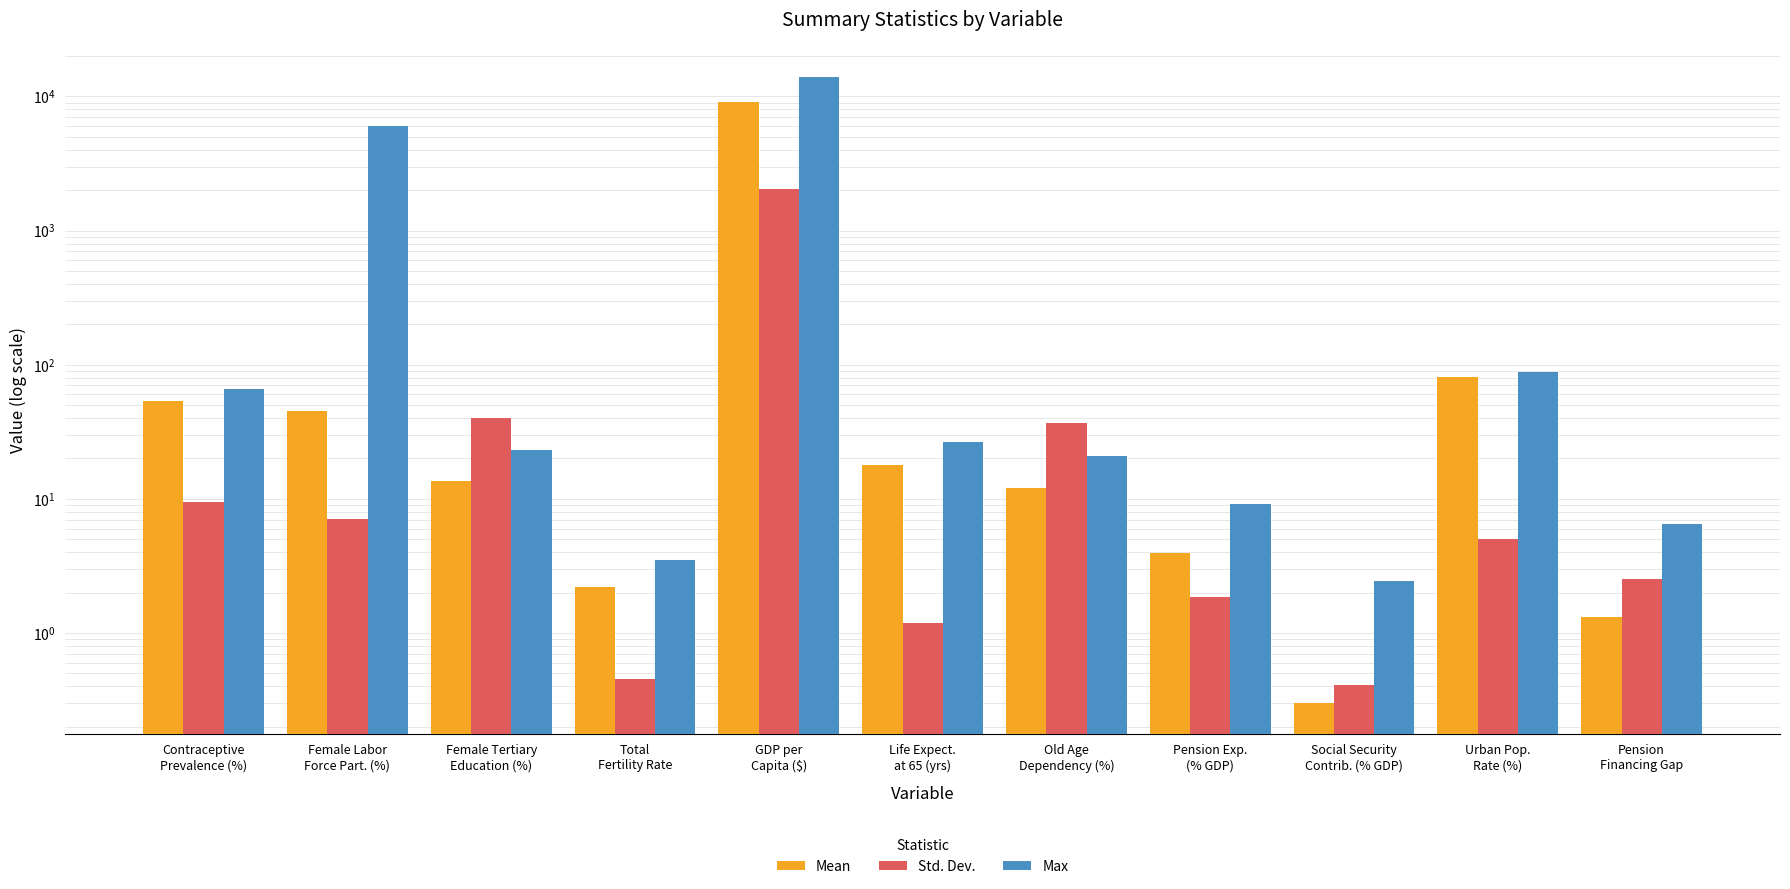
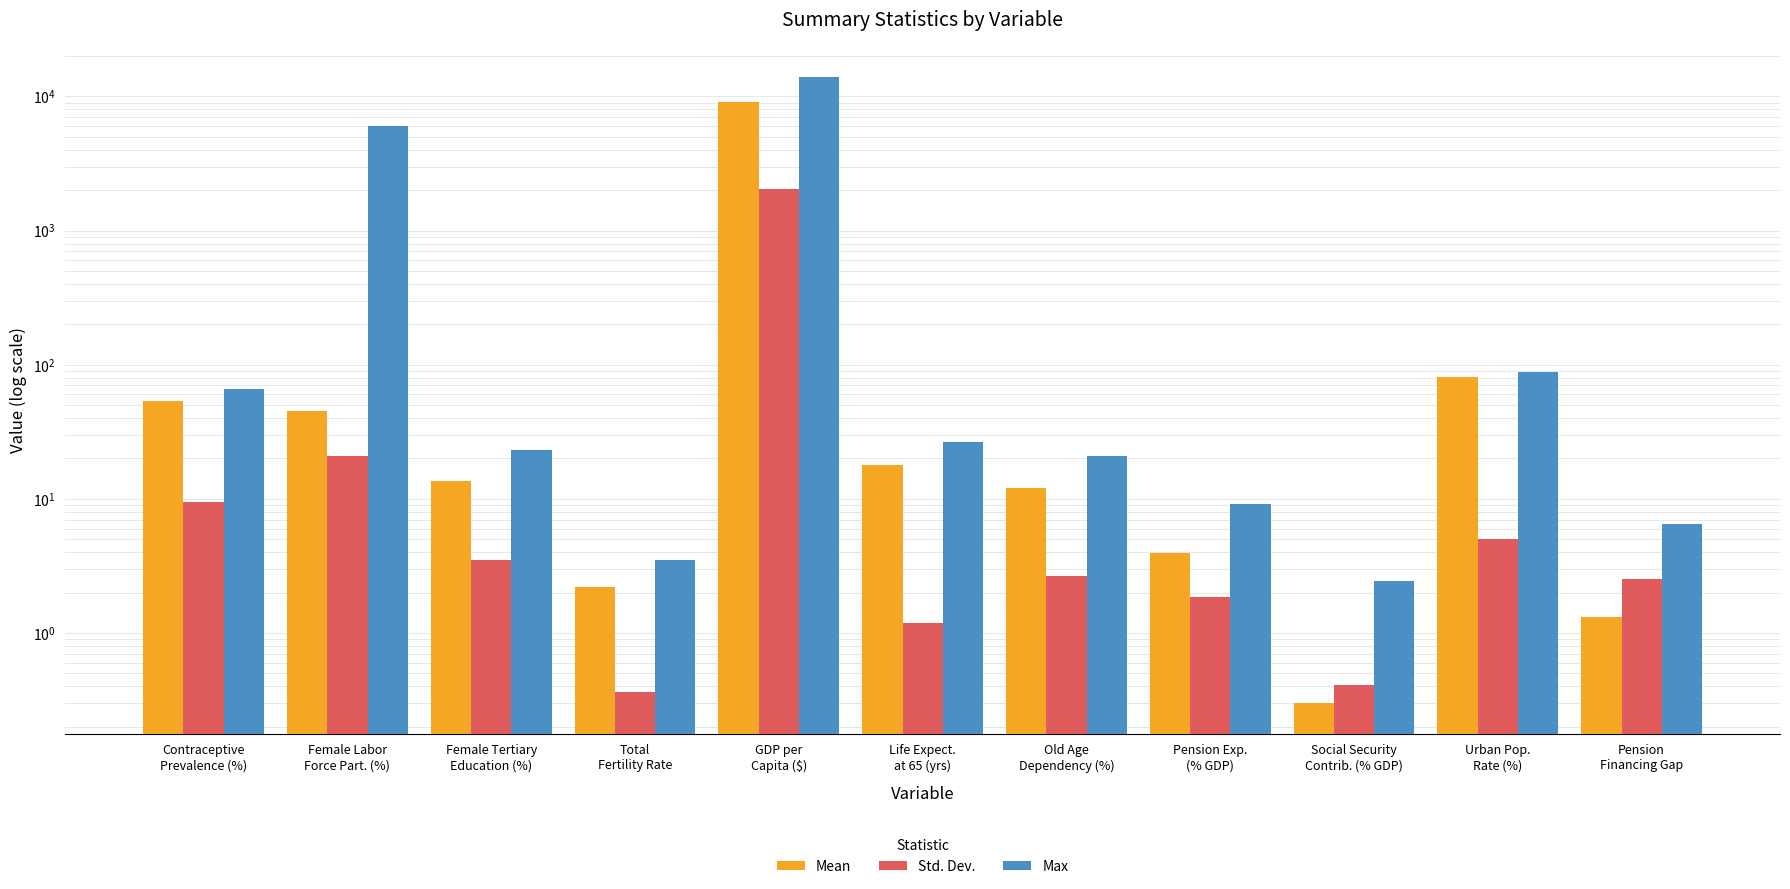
  {
    "Mean": {
      "Contraceptive Prevalence (%)": 53,
      "Female Labor Force Part. (%)": 45,
      "Female Tertiary Education (%)": 14,
      "Total Fertility Rate": 2.2,
      "GDP per Capita ($)": 9000,
      "Life Expect. at 65 (yrs)": 18,
      "Old Age Dependency (%)": 12,
      "Pension Exp. (% GDP)": 4.0,
      "Social Security Contrib. (% GDP)": 0.30,
      "Urban Pop. Rate (%)": 80,
      "Pension Financing Gap": 1.3
    },
    "Std. Dev.": {
      "Contraceptive Prevalence (%)": 9,
-     "Female Labor Force Part. (%)": 7,
-     "Female Tertiary Education (%)": 40,
-     "Total Fertility Rate": 0.45,
+     "Female Labor Force Part. (%)": 21,
+     "Female Tertiary Education (%)": 3.5,
+     "Total Fertility Rate": 0.36,
      "GDP per Capita ($)": 2000,
      "Life Expect. at 65 (yrs)": 1.2,
-     "Old Age Dependency (%)": 37,
+     "Old Age Dependency (%)": 2.7,
      "Pension Exp. (% GDP)": 1.9,
      "Social Security Contrib. (% GDP)": 0.41,
      "Urban Pop. Rate (%)": 5.0,
      "Pension Financing Gap": 2.5
    },
    "Max": {
      "Contraceptive Prevalence (%)": 70,
      "Female Labor Force Part. (%)": 6000,
      "Female Tertiary Education (%)": 23,
      "Total Fertility Rate": 3.5,
      "GDP per Capita ($)": 14000,
      "Life Expect. at 65 (yrs)": 27,
      "Old Age Dependency (%)": 21,
      "Pension Exp. (% GDP)": 9,
      "Social Security Contrib. (% GDP)": 2.5,
      "Urban Pop. Rate (%)": 90,
      "Pension Financing Gap": 7
    }
  }
